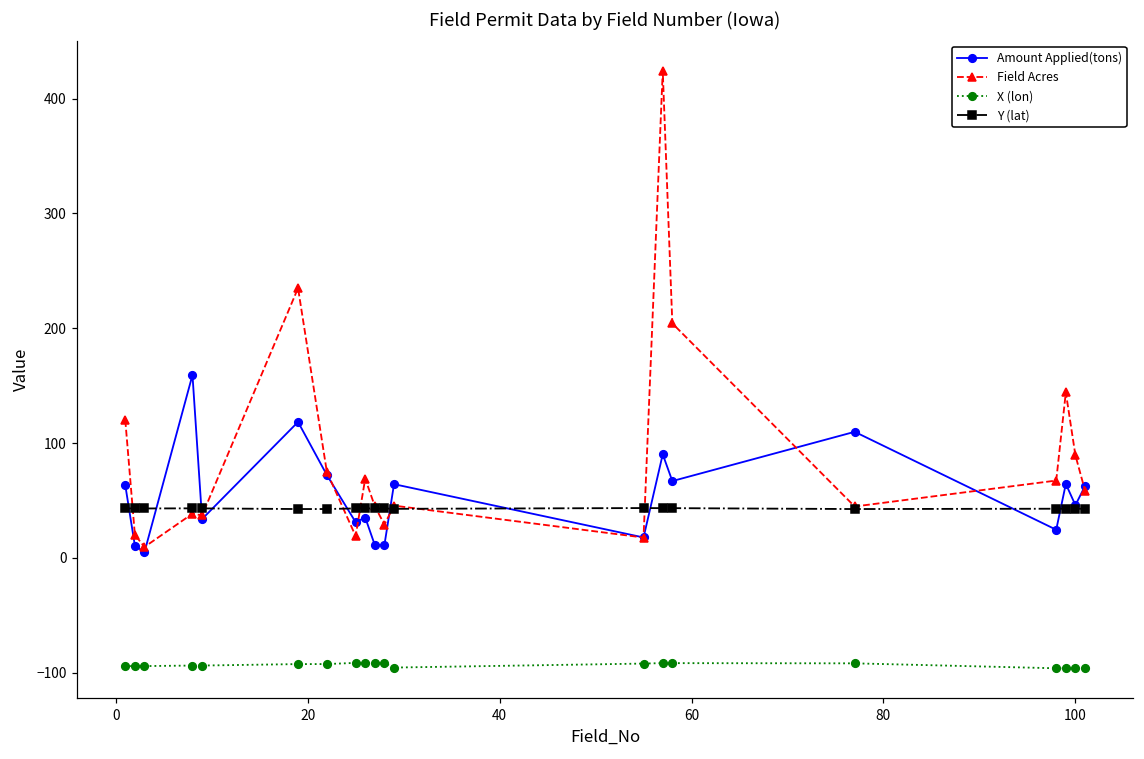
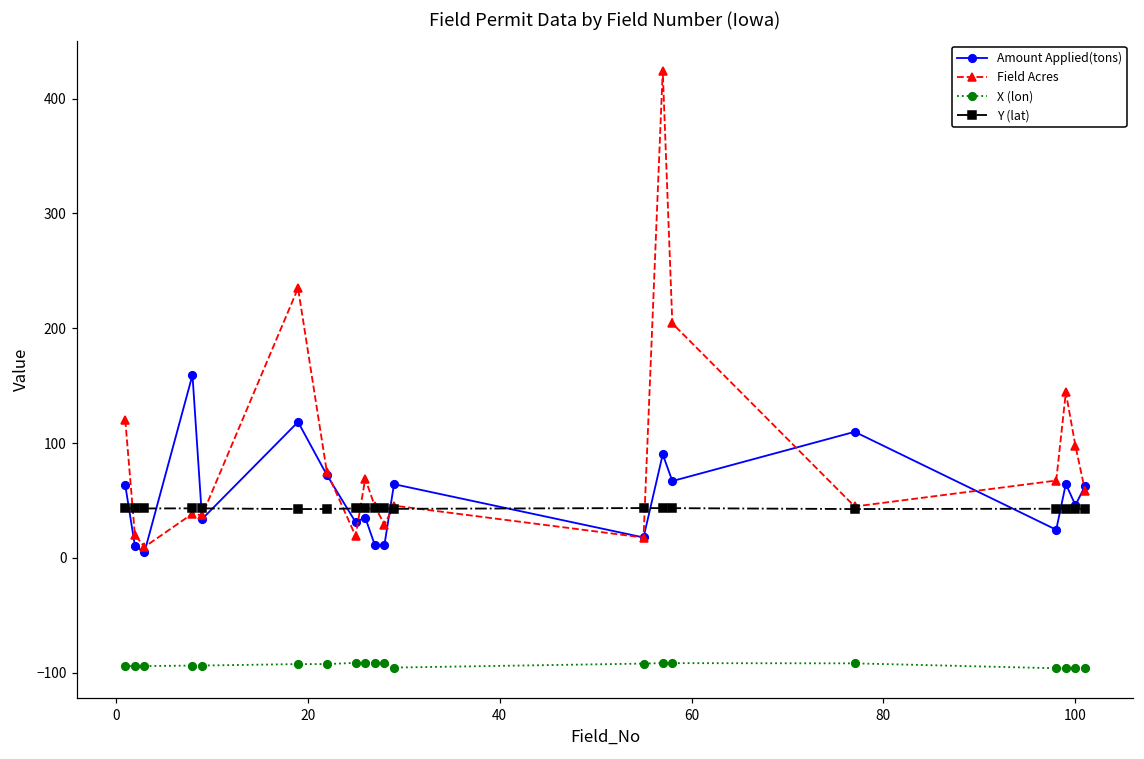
  {
    "Amount Applied(tons)": {
      "100": 46
    },
    "Field Acres": {
-     "100": 89
+     "100": 98
    },
    "X (lon)": {
      "100": -96
    },
    "Y (lat)": {
      "100": 43
    }
  }
